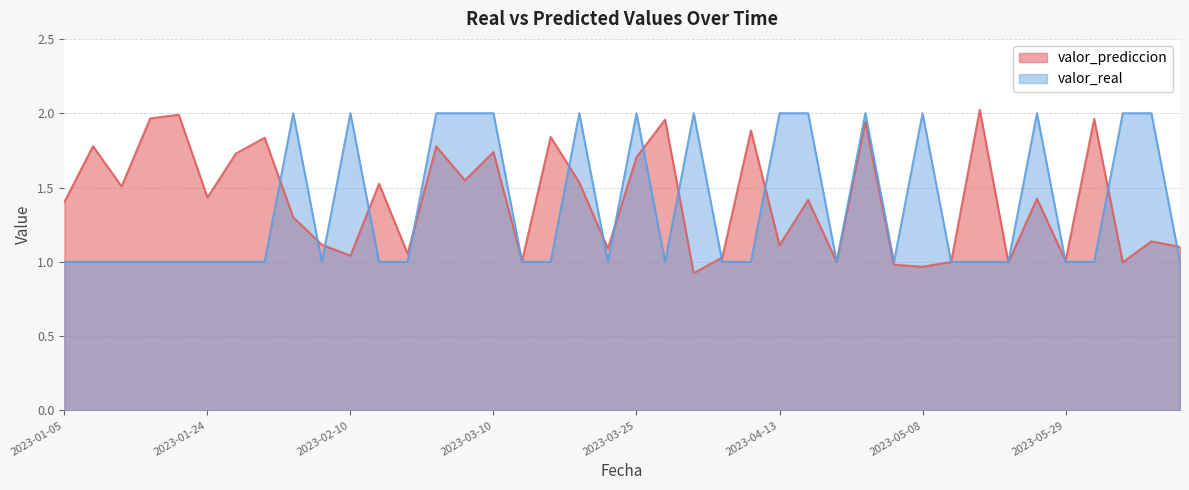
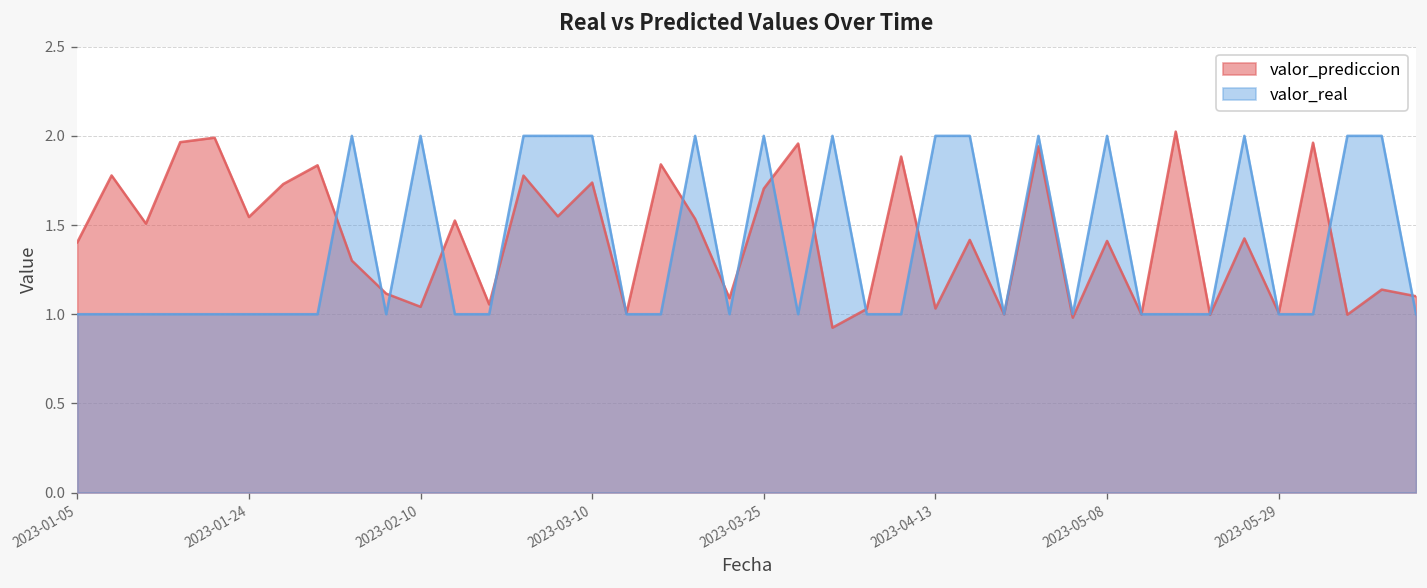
  {
    "valor_prediccion": {
      "2023-01-05": 1.40,
-     "2023-01-24": 1.43,
+     "2023-01-24": 1.54,
      "2023-02-10": 1.04,
      "2023-03-10": 1.74,
      "2023-03-25": 1.70,
-     "2023-04-13": 1.11,
-     "2023-05-08": 0.97
+     "2023-04-13": 1.03,
+     "2023-05-08": 1.41
    },
    "valor_real": {
      "2023-01-05": 1.00,
      "2023-01-24": 1.00,
      "2023-02-10": 2.00,
      "2023-03-10": 2.00,
      "2023-03-25": 2.00,
      "2023-04-13": 2.00,
      "2023-05-08": 2.00
    }
  }
